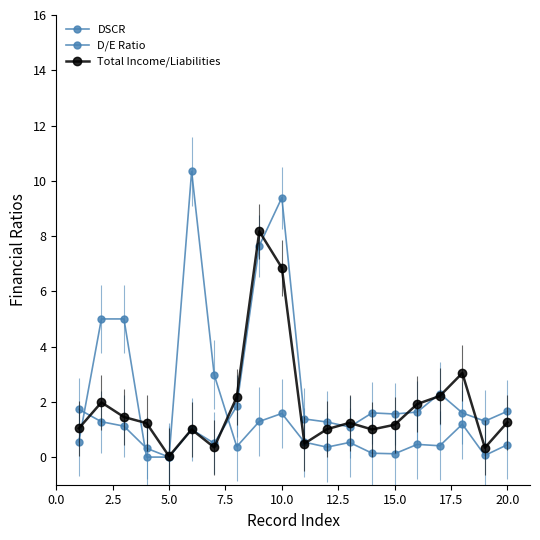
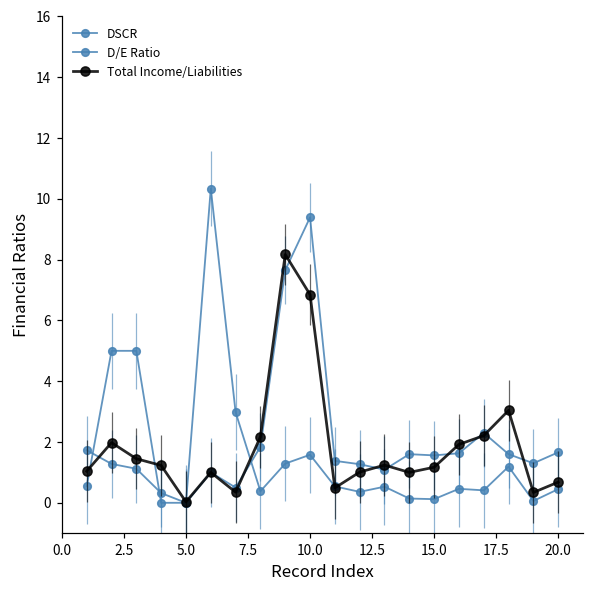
  {
    "Total Income/Liabilities": {
      "10.0": 6.9,
      "15.0": 1.2,
-     "20.0": 1.3
+     "20.0": 0.7
    }
  }
